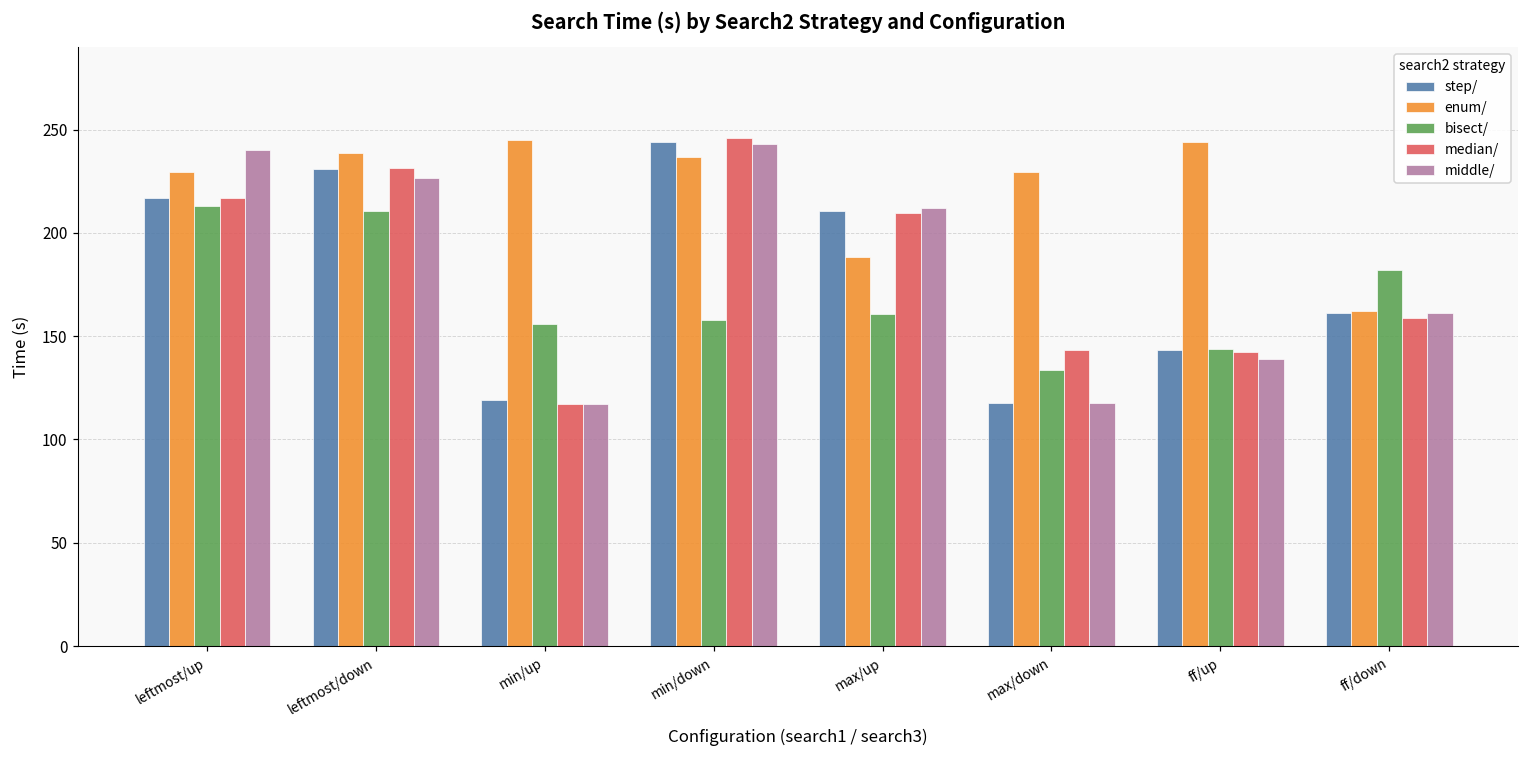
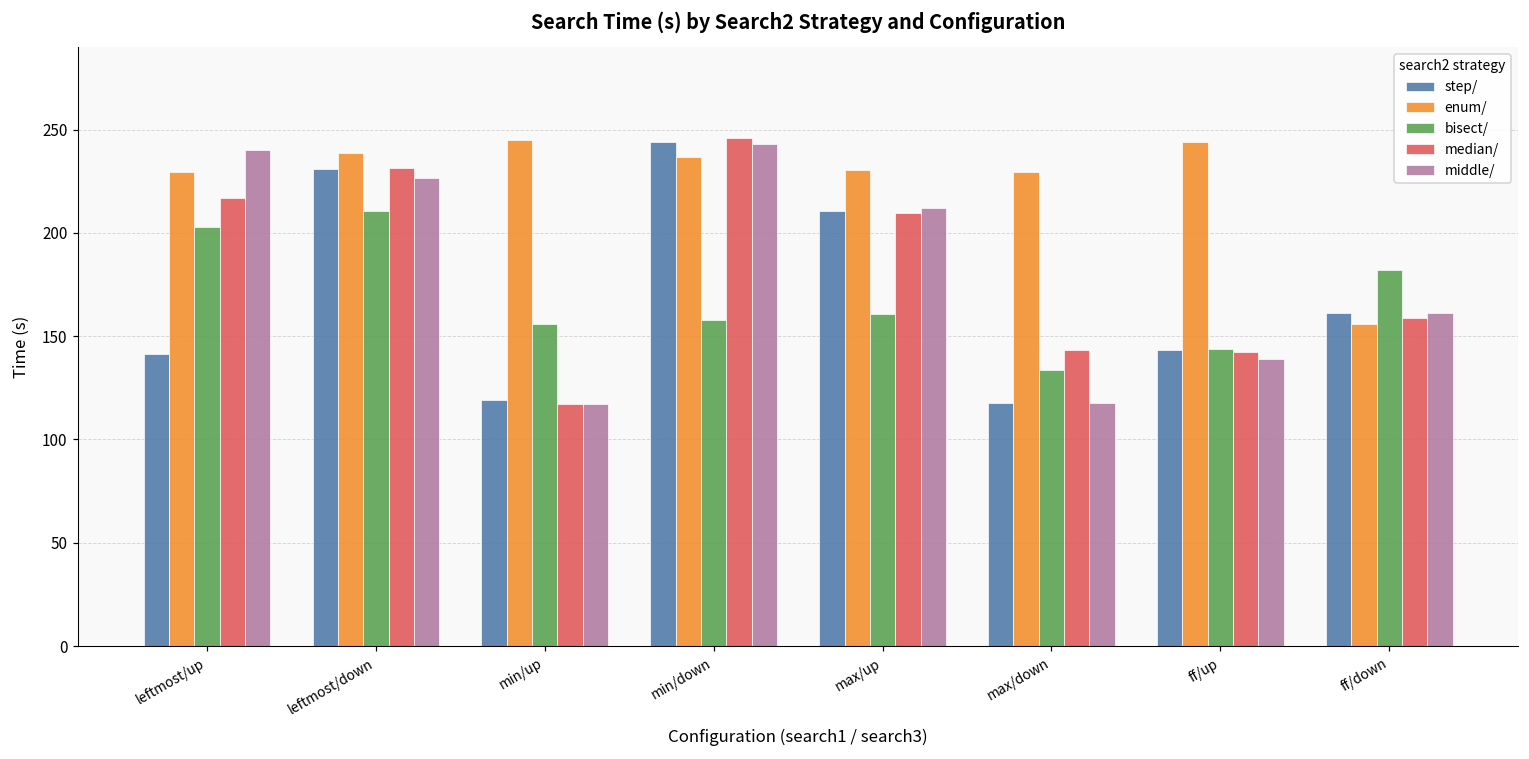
  {
    "step/": {
-     "leftmost/up": 217,
+     "leftmost/up": 141,
      "leftmost/down": 231,
      "min/up": 119,
      "min/down": 244,
      "max/up": 211,
      "max/down": 118,
      "ff/up": 143,
      "ff/down": 161
    },
    "enum/": {
      "leftmost/up": 230,
      "leftmost/down": 239,
      "min/up": 245,
      "min/down": 237,
-     "max/up": 188,
+     "max/up": 230,
      "max/down": 230,
      "ff/up": 244,
-     "ff/down": 162
+     "ff/down": 156
    },
    "bisect/": {
-     "leftmost/up": 213,
+     "leftmost/up": 203,
      "leftmost/down": 210,
      "min/up": 156,
      "min/down": 158,
      "max/up": 161,
      "max/down": 133,
      "ff/up": 144,
      "ff/down": 182
    },
    "median/": {
      "leftmost/up": 217,
      "leftmost/down": 231,
      "min/up": 117,
      "min/down": 246,
      "max/up": 209,
      "max/down": 143,
      "ff/up": 142,
      "ff/down": 159
    },
    "middle/": {
      "leftmost/up": 240,
      "leftmost/down": 227,
      "min/up": 117,
      "min/down": 243,
      "max/up": 212,
      "max/down": 118,
      "ff/up": 139,
      "ff/down": 161
    }
  }
